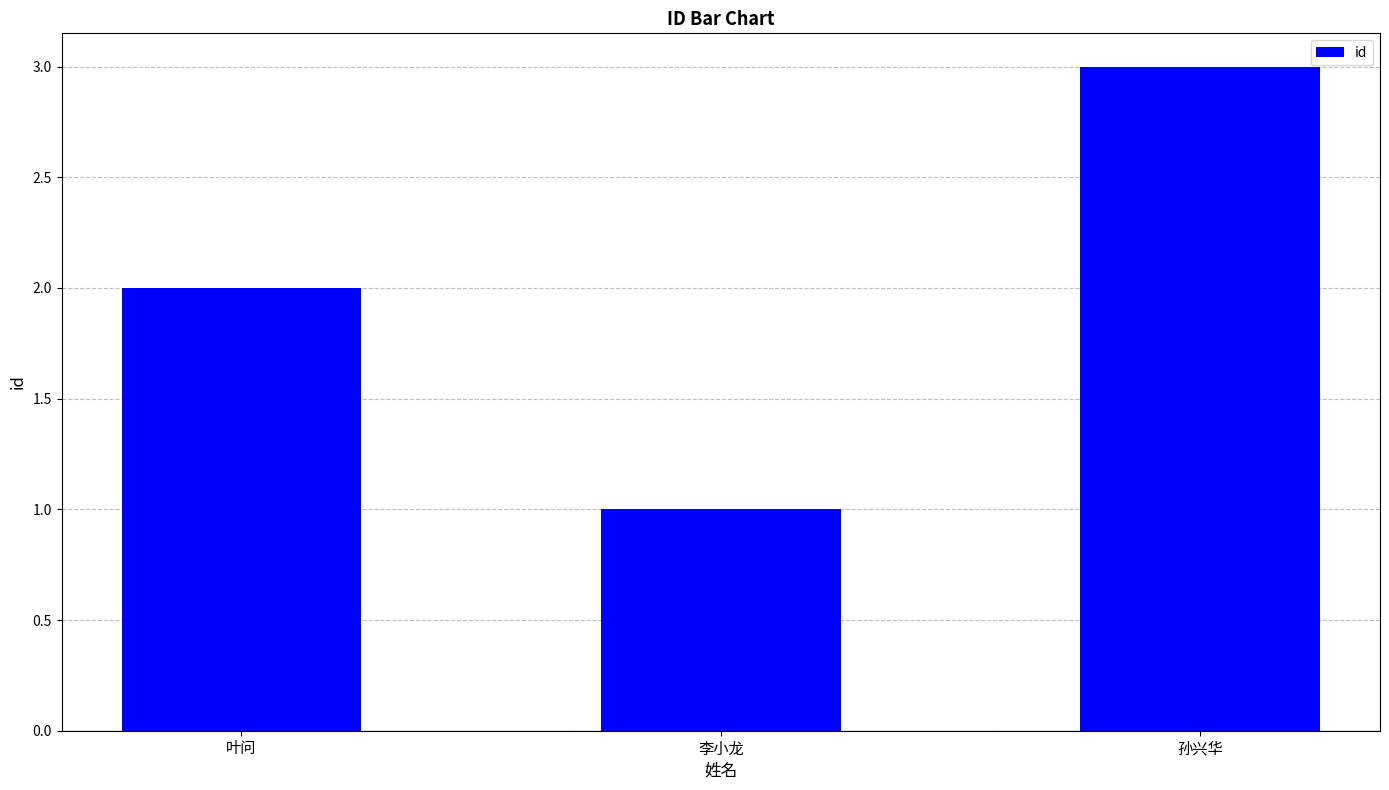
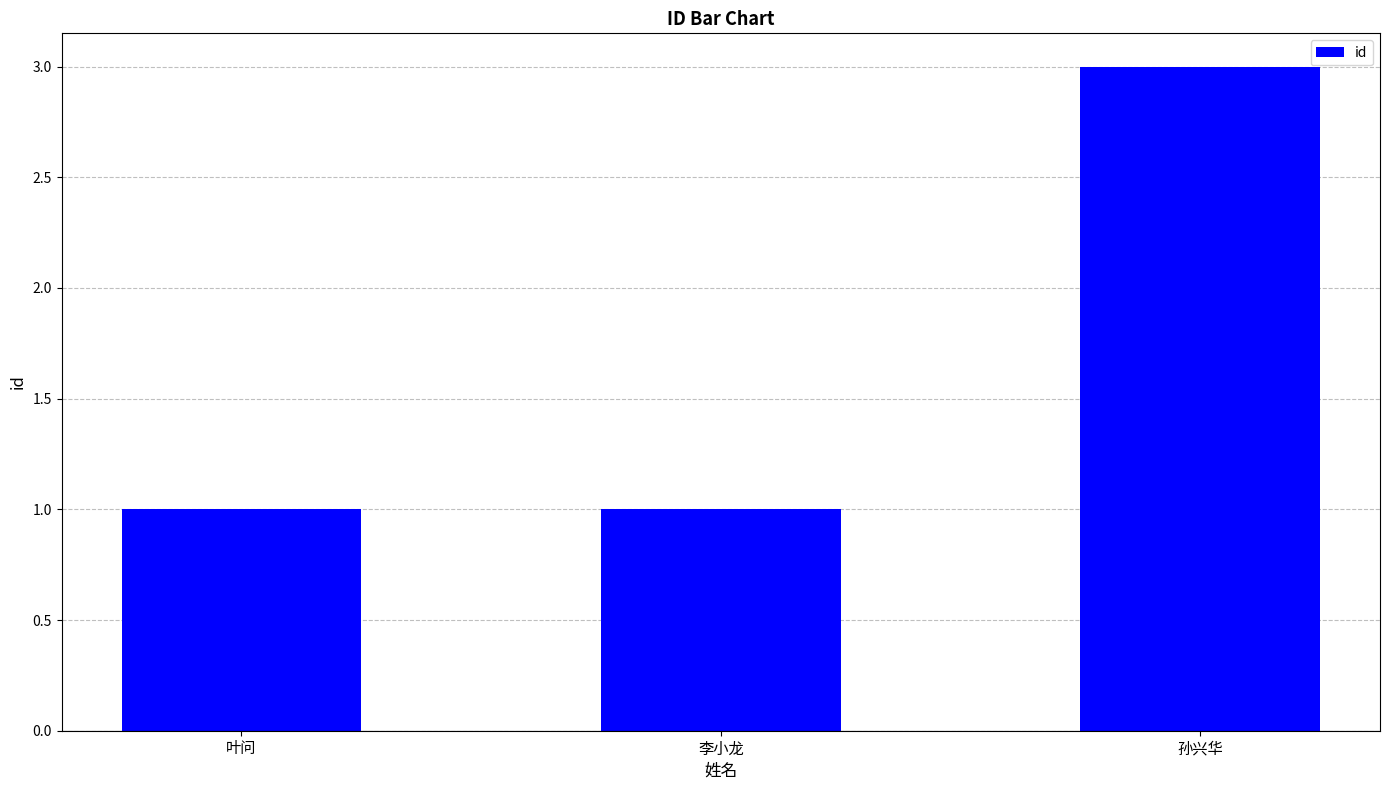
  {
-   "叶问": 2,
+   "叶问": 1,
    "李小龙": 1,
    "孙兴华": 3
  }
